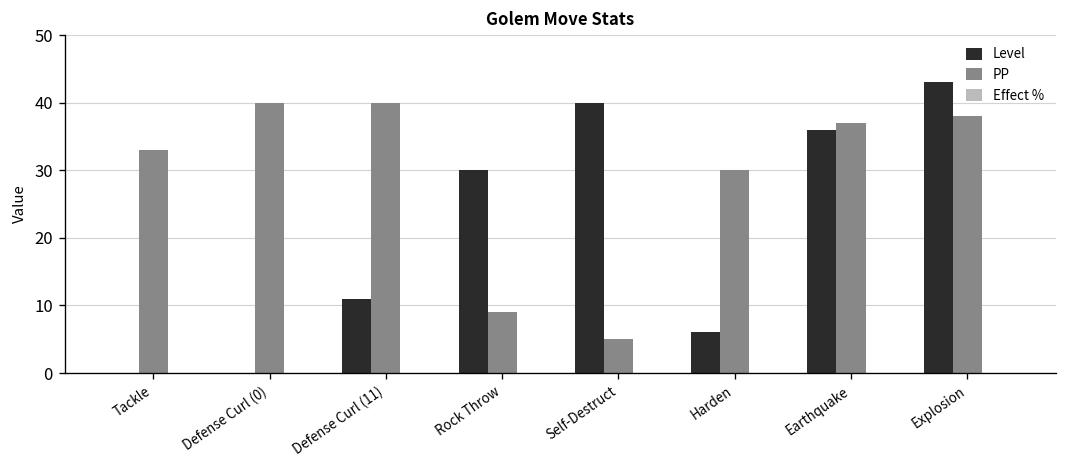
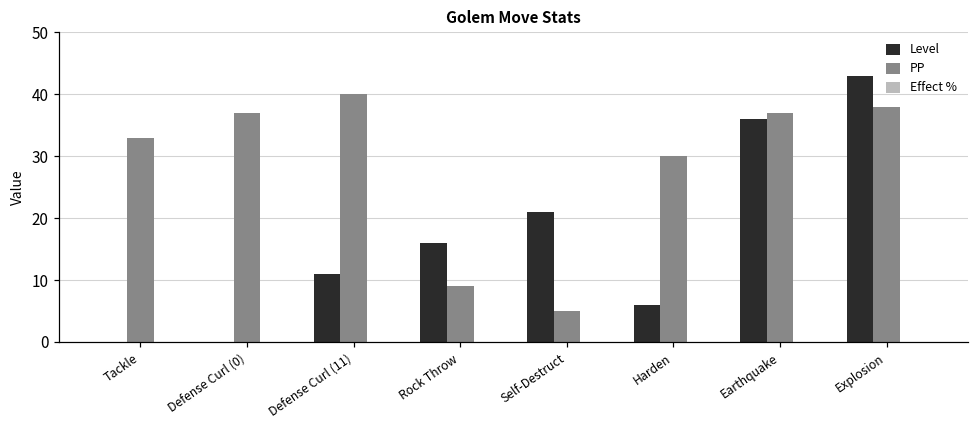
  {
    "Level": {
      "Tackle": 0,
      "Defense Curl (0)": 0,
      "Defense Curl (11)": 11,
-     "Rock Throw": 30,
-     "Self-Destruct": 40,
+     "Rock Throw": 16,
+     "Self-Destruct": 21,
      "Harden": 6,
      "Earthquake": 36,
      "Explosion": 43
    },
    "PP": {
      "Tackle": 33,
-     "Defense Curl (0)": 40,
+     "Defense Curl (0)": 37,
      "Defense Curl (11)": 40,
      "Rock Throw": 9,
      "Self-Destruct": 5,
      "Harden": 30,
      "Earthquake": 37,
      "Explosion": 38
    },
    "Effect %": {
      "Tackle": 0,
      "Defense Curl (0)": 0,
      "Defense Curl (11)": 0,
      "Rock Throw": 0,
      "Self-Destruct": 0,
      "Harden": 0,
      "Earthquake": 0,
      "Explosion": 0
    }
  }
